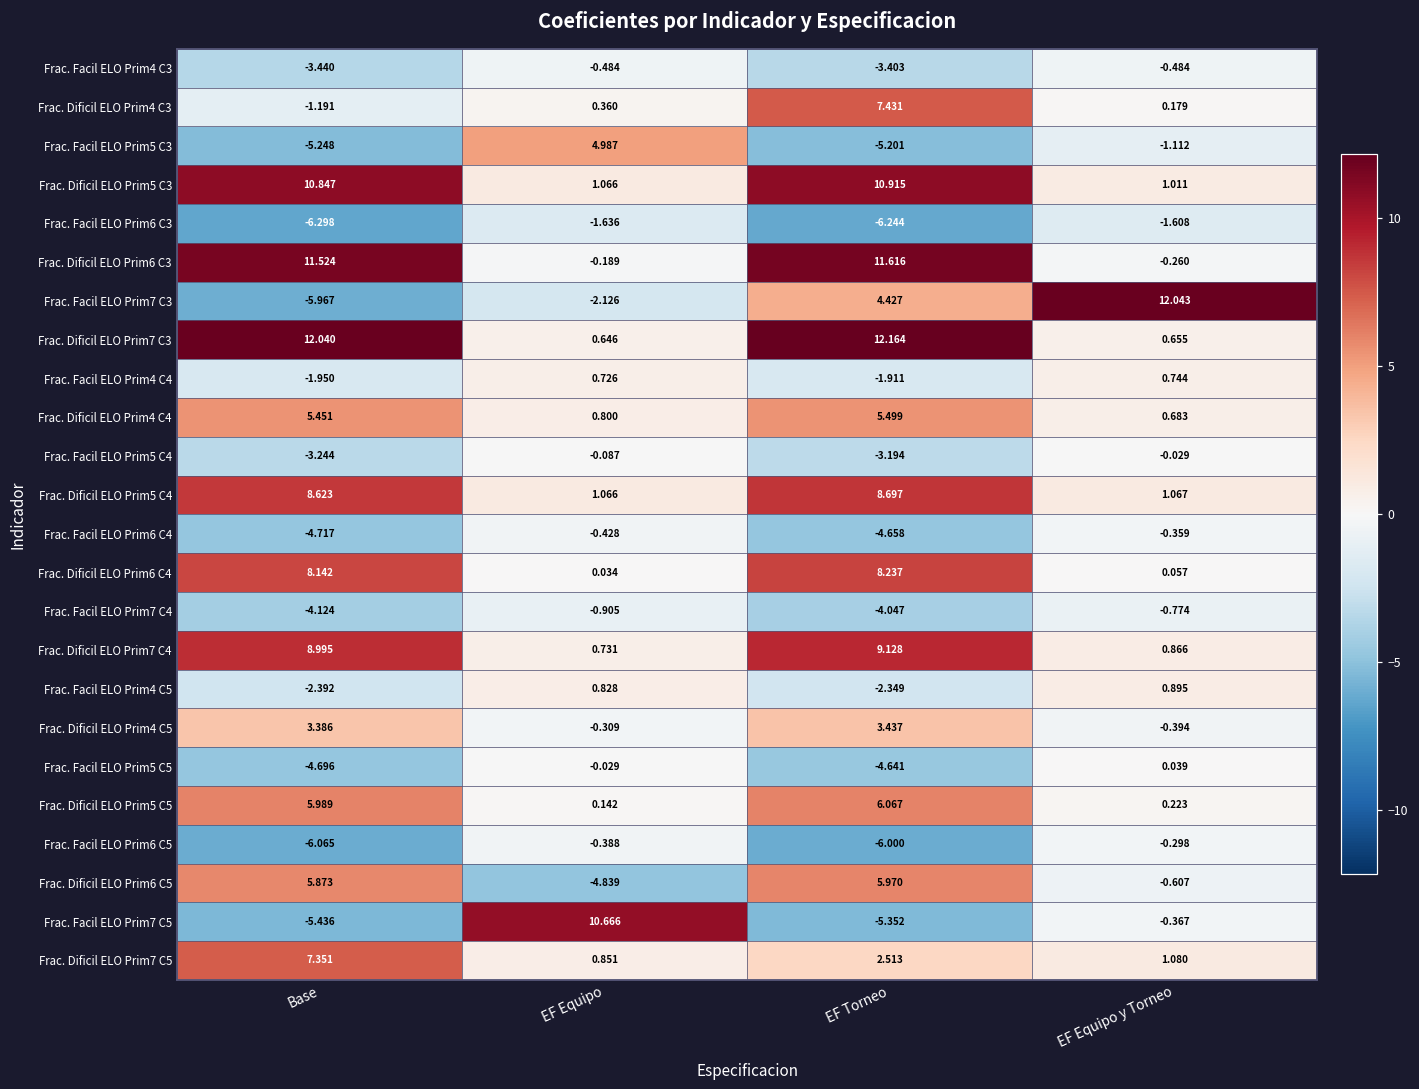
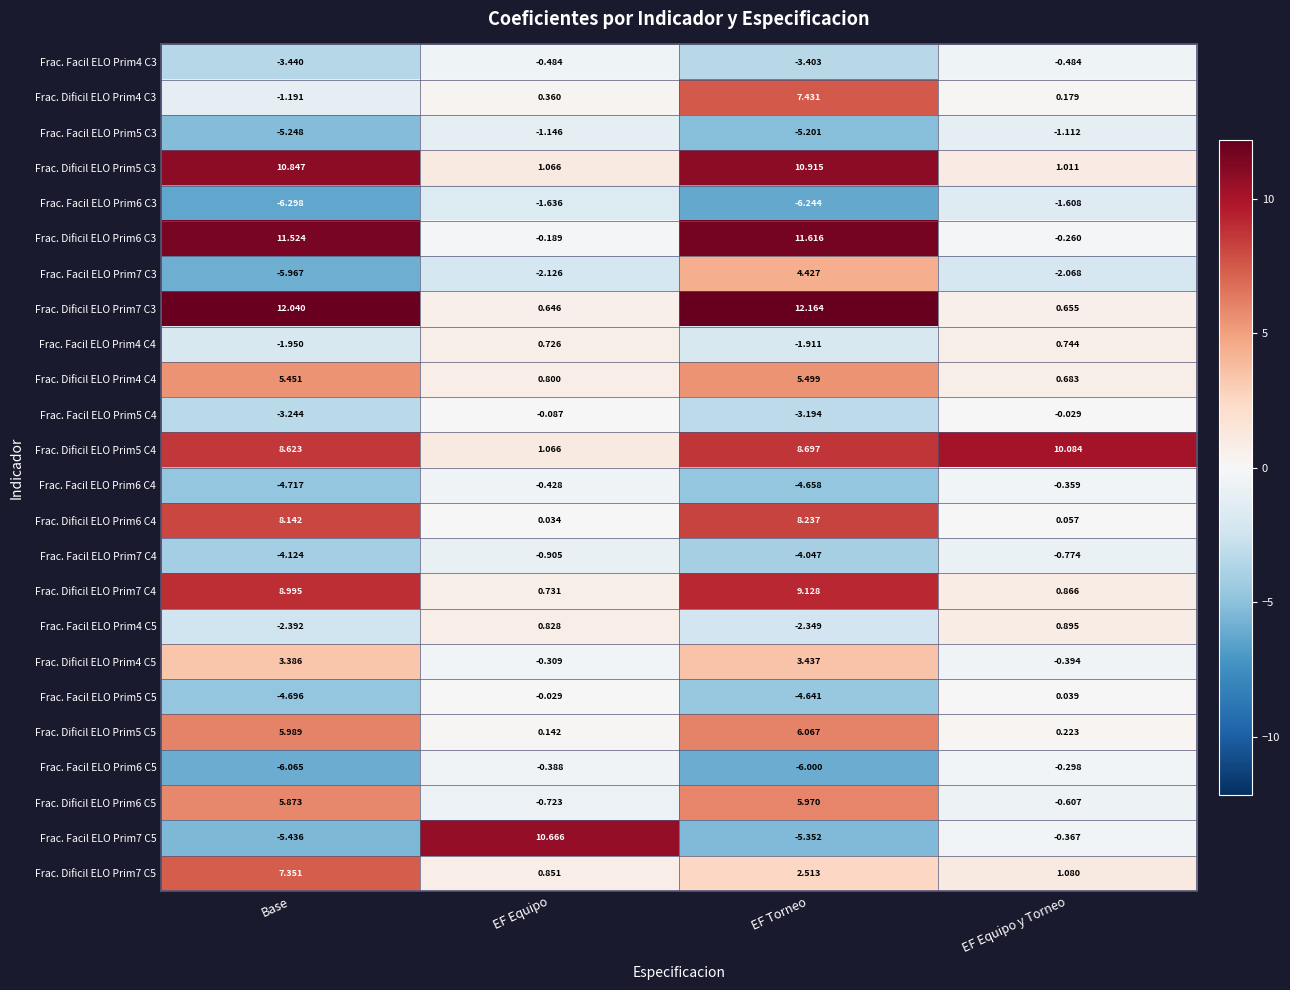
  {
    "Frac. Facil ELO Prim4 C3": {
      "Base": -3.440,
      "EF Equipo": -0.484,
      "EF Torneo": -3.403,
      "EF Equipo y Torneo": -0.484
    },
    "Frac. Dificil ELO Prim4 C3": {
      "Base": -1.191,
      "EF Equipo": 0.360,
      "EF Torneo": 7.431,
      "EF Equipo y Torneo": 0.179
    },
    "Frac. Facil ELO Prim5 C3": {
      "Base": -5.248,
-     "EF Equipo": 4.987,
+     "EF Equipo": -1.146,
      "EF Torneo": -5.201,
      "EF Equipo y Torneo": -1.112
    },
    "Frac. Dificil ELO Prim5 C3": {
      "Base": 10.847,
      "EF Equipo": 1.066,
      "EF Torneo": 10.915,
      "EF Equipo y Torneo": 1.011
    },
    "Frac. Facil ELO Prim6 C3": {
      "Base": -6.298,
      "EF Equipo": -1.636,
      "EF Torneo": -6.244,
      "EF Equipo y Torneo": -1.608
    },
    "Frac. Dificil ELO Prim6 C3": {
      "Base": 11.524,
      "EF Equipo": -0.189,
      "EF Torneo": 11.616,
      "EF Equipo y Torneo": -0.260
    },
    "Frac. Facil ELO Prim7 C3": {
      "Base": -5.967,
      "EF Equipo": -2.126,
      "EF Torneo": 4.427,
-     "EF Equipo y Torneo": 12.043
+     "EF Equipo y Torneo": -2.068
    },
    "Frac. Dificil ELO Prim7 C3": {
      "Base": 12.040,
      "EF Equipo": 0.646,
      "EF Torneo": 12.164,
      "EF Equipo y Torneo": 0.655
    },
    "Frac. Facil ELO Prim4 C4": {
      "Base": -1.950,
      "EF Equipo": 0.726,
      "EF Torneo": -1.911,
      "EF Equipo y Torneo": 0.744
    },
    "Frac. Dificil ELO Prim4 C4": {
      "Base": 5.451,
      "EF Equipo": 0.800,
      "EF Torneo": 5.499,
      "EF Equipo y Torneo": 0.683
    },
    "Frac. Facil ELO Prim5 C4": {
      "Base": -3.244,
      "EF Equipo": -0.087,
      "EF Torneo": -3.194,
      "EF Equipo y Torneo": -0.029
    },
    "Frac. Dificil ELO Prim5 C4": {
      "Base": 8.623,
      "EF Equipo": 1.066,
      "EF Torneo": 8.697,
-     "EF Equipo y Torneo": 1.067
+     "EF Equipo y Torneo": 10.084
    },
    "Frac. Facil ELO Prim6 C4": {
      "Base": -4.717,
      "EF Equipo": -0.428,
      "EF Torneo": -4.658,
      "EF Equipo y Torneo": -0.359
    },
    "Frac. Dificil ELO Prim6 C4": {
      "Base": 8.142,
      "EF Equipo": 0.034,
      "EF Torneo": 8.237,
      "EF Equipo y Torneo": 0.057
    },
    "Frac. Facil ELO Prim7 C4": {
      "Base": -4.124,
      "EF Equipo": -0.905,
      "EF Torneo": -4.047,
      "EF Equipo y Torneo": -0.774
    },
    "Frac. Dificil ELO Prim7 C4": {
      "Base": 8.995,
      "EF Equipo": 0.731,
      "EF Torneo": 9.128,
      "EF Equipo y Torneo": 0.866
    },
    "Frac. Facil ELO Prim4 C5": {
      "Base": -2.392,
      "EF Equipo": 0.828,
      "EF Torneo": -2.349,
      "EF Equipo y Torneo": 0.895
    },
    "Frac. Dificil ELO Prim4 C5": {
      "Base": 3.386,
      "EF Equipo": -0.309,
      "EF Torneo": 3.437,
      "EF Equipo y Torneo": -0.394
    },
    "Frac. Facil ELO Prim5 C5": {
      "Base": -4.696,
      "EF Equipo": -0.029,
      "EF Torneo": -4.641,
      "EF Equipo y Torneo": 0.039
    },
    "Frac. Dificil ELO Prim5 C5": {
      "Base": 5.989,
      "EF Equipo": 0.142,
      "EF Torneo": 6.067,
      "EF Equipo y Torneo": 0.223
    },
    "Frac. Facil ELO Prim6 C5": {
      "Base": -6.065,
      "EF Equipo": -0.388,
      "EF Torneo": -6.000,
      "EF Equipo y Torneo": -0.298
    },
    "Frac. Dificil ELO Prim6 C5": {
      "Base": 5.873,
-     "EF Equipo": -4.839,
+     "EF Equipo": -0.723,
      "EF Torneo": 5.970,
      "EF Equipo y Torneo": -0.607
    },
    "Frac. Facil ELO Prim7 C5": {
      "Base": -5.436,
      "EF Equipo": 10.666,
      "EF Torneo": -5.352,
      "EF Equipo y Torneo": -0.367
    },
    "Frac. Dificil ELO Prim7 C5": {
      "Base": 7.351,
      "EF Equipo": 0.851,
      "EF Torneo": 2.513,
      "EF Equipo y Torneo": 1.080
    }
  }
